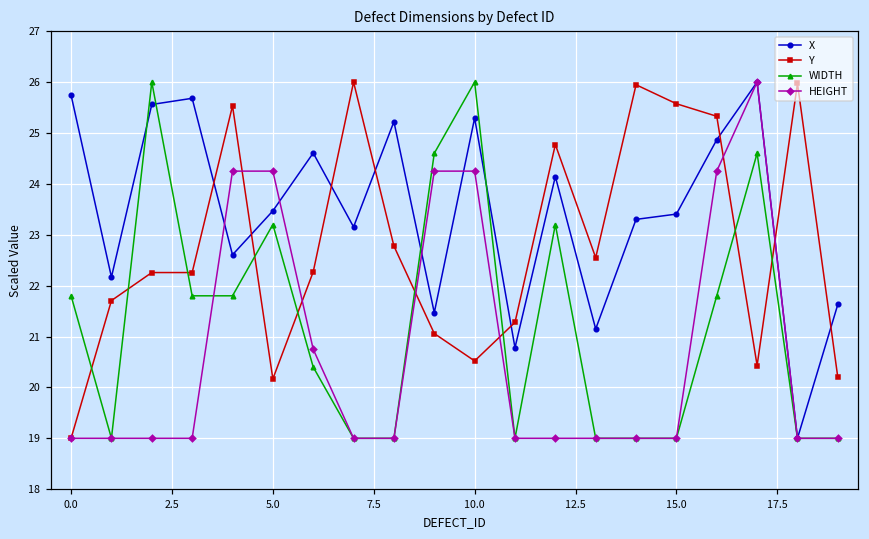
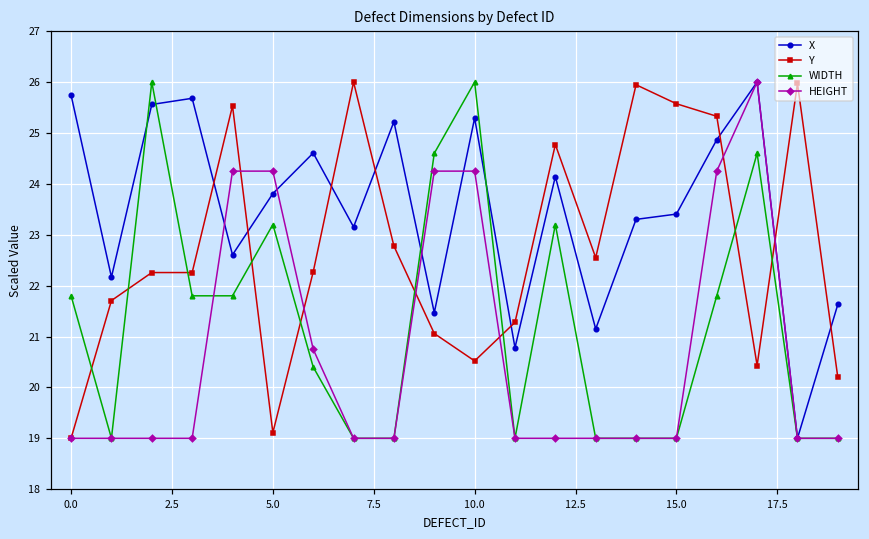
  {
    "X": {
      "0.0": 25.7,
-     "5.0": 23.5,
+     "5.0": 23.8,
      "10.0": 25.3,
      "15.0": 23.4
    },
    "Y": {
-     "5.0": 20.2,
+     "5.0": 19.1,
      "10.0": 20.5,
      "15.0": 25.6
    },
    "WIDTH": {
      "0.0": 21.8,
      "5.0": 23.2,
      "10.0": 26.0
    },
    "HEIGHT": {
      "5.0": 24.3,
      "10.0": 24.3
    }
  }
